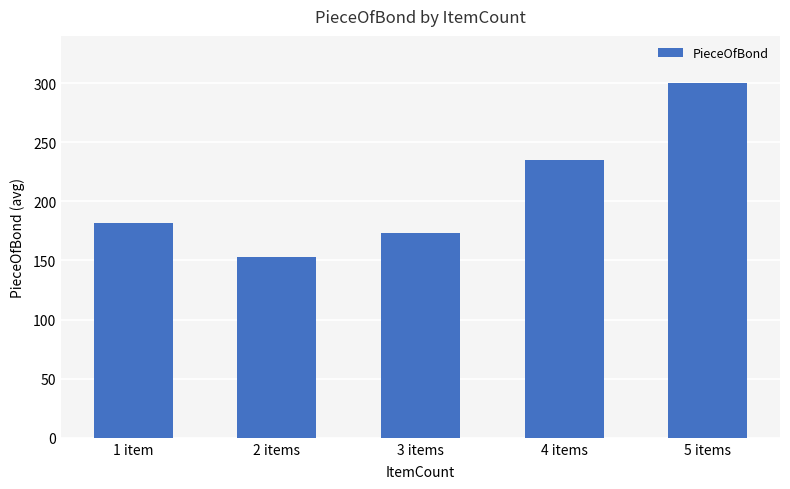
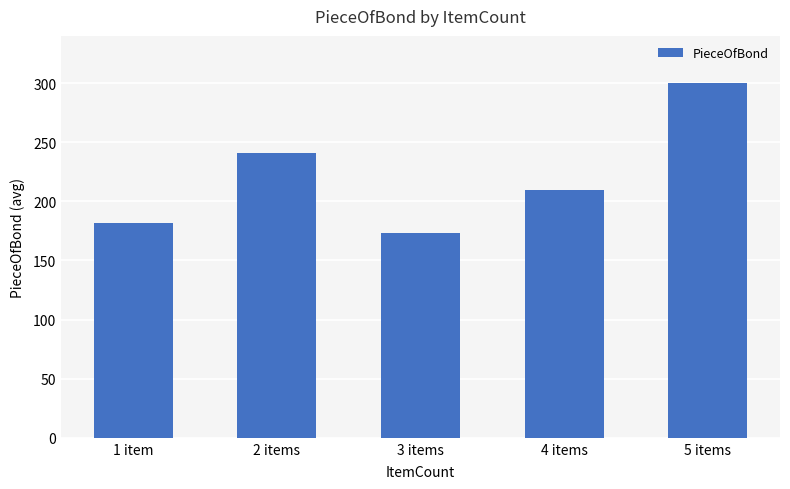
  {
    "1 item": 182,
-   "2 items": 153,
+   "2 items": 241,
    "3 items": 173,
-   "4 items": 235,
+   "4 items": 210,
    "5 items": 300
  }
